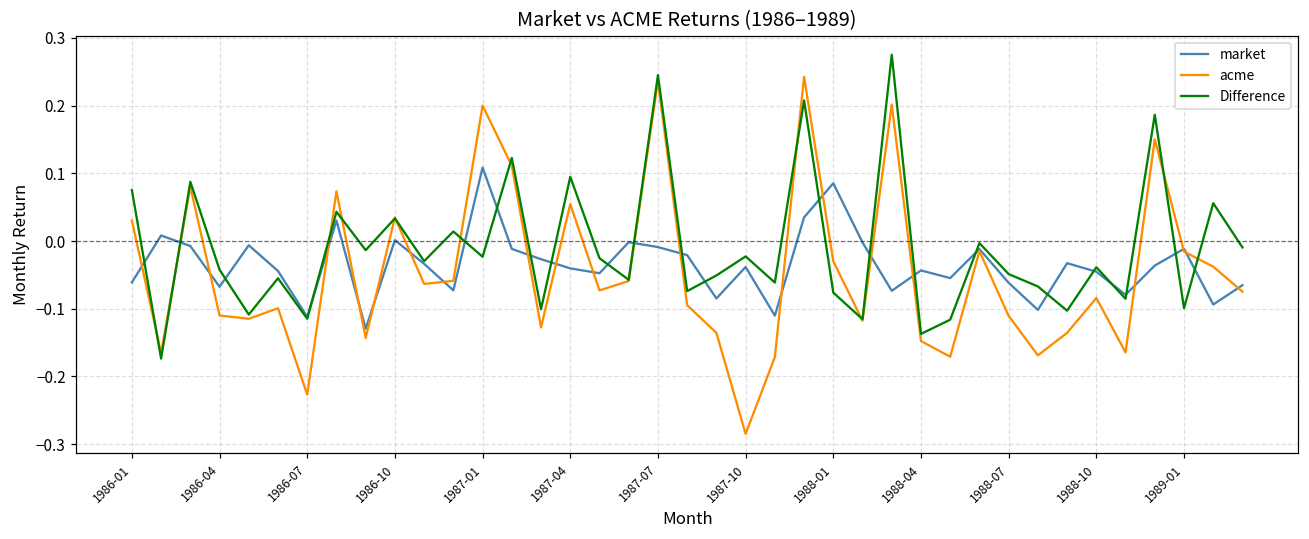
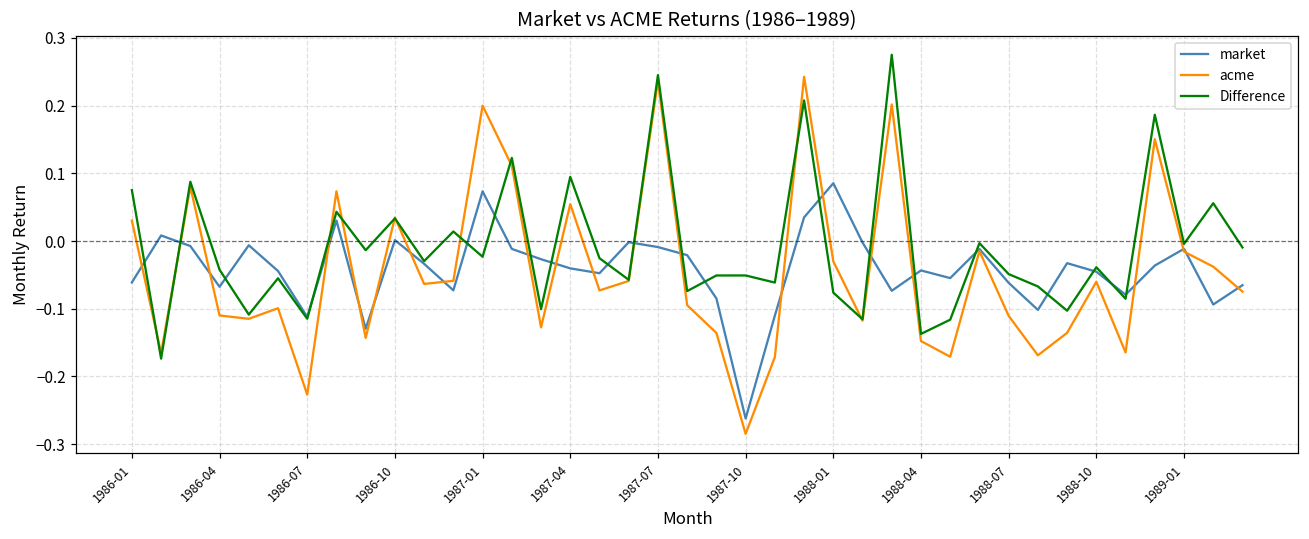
  {
    "market": {
      "1986-01": -0.06,
      "1986-04": -0.07,
      "1986-10": 0.00,
-     "1987-01": 0.11,
+     "1987-01": 0.07,
      "1987-04": -0.04,
      "1987-07": -0.01,
-     "1987-10": -0.04,
+     "1987-10": -0.26,
      "1988-01": 0.09,
      "1988-04": -0.04,
      "1988-07": -0.06,
      "1988-10": -0.05,
      "1989-01": -0.01
    },
    "acme": {
      "1986-01": 0.03,
      "1986-04": -0.11,
      "1986-07": -0.23,
      "1987-01": 0.20,
      "1987-04": 0.05,
      "1987-07": 0.24,
      "1987-10": -0.28,
      "1988-01": -0.03,
      "1988-04": -0.15,
      "1988-07": -0.11,
-     "1988-10": -0.08,
+     "1988-10": -0.06,
      "1989-01": -0.02
    },
    "Difference": {
      "1986-01": 0.08,
      "1986-04": -0.04,
      "1987-01": -0.02,
      "1987-04": 0.09,
      "1987-07": 0.25,
-     "1987-10": -0.02,
+     "1987-10": -0.05,
      "1988-01": -0.08,
      "1988-04": -0.14,
      "1988-07": -0.05,
      "1988-10": -0.04,
-     "1989-01": -0.10
+     "1989-01": 0.00
    }
  }
